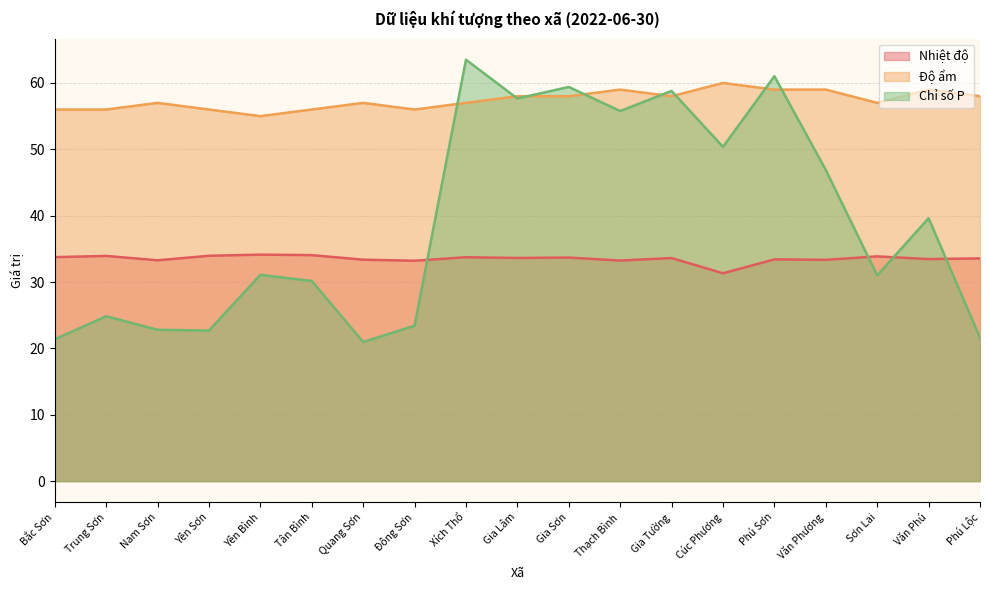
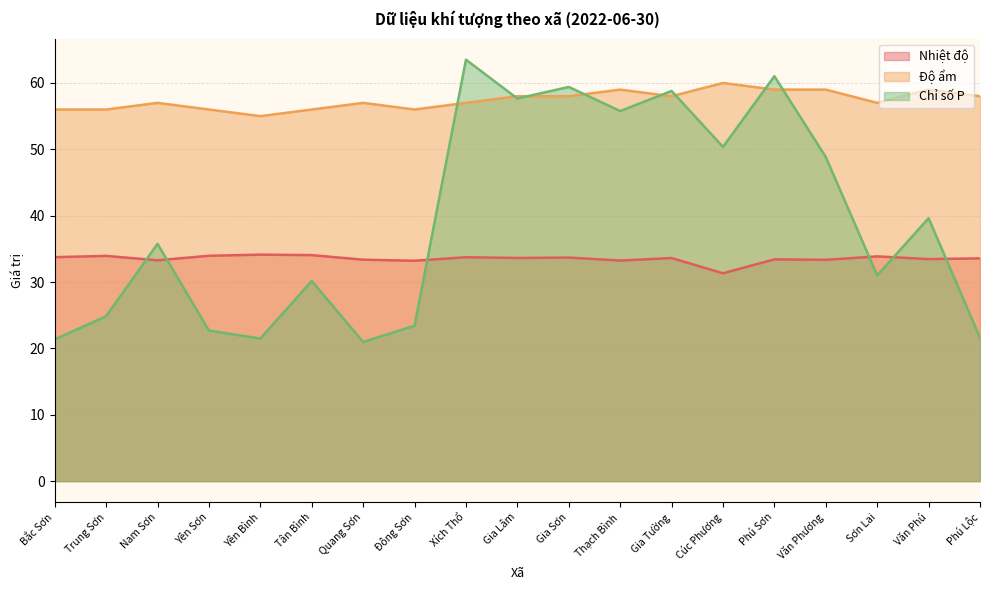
  {
    "Chỉ số P": {
      "Bắc Sơn": 21,
      "Trung Sơn": 25,
-     "Nam Sơn": 23,
+     "Nam Sơn": 36,
      "Yên Sơn": 23,
-     "Yên Bình": 31,
+     "Yên Bình": 21,
      "Tân Bình": 30,
      "Quang Sơn": 21,
      "Đông Sơn": 23,
      "Xích Thổ": 64,
      "Gia Sơn": 59,
      "Thạch Bình": 56,
      "Gia Tường": 59,
      "Cúc Phương": 50,
      "Phú Sơn": 61,
-     "Văn Phương": 47,
+     "Văn Phương": 49,
      "Sơn Lai": 31,
      "Văn Phú": 40,
      "Phú Lộc": 22
    }
  }
